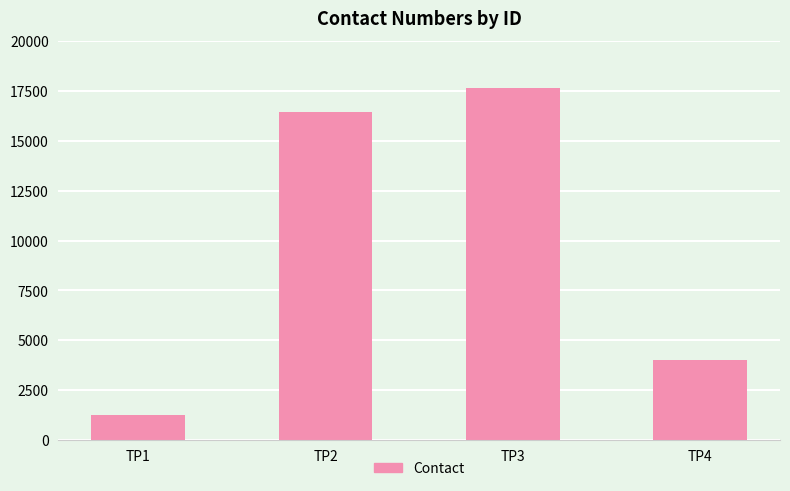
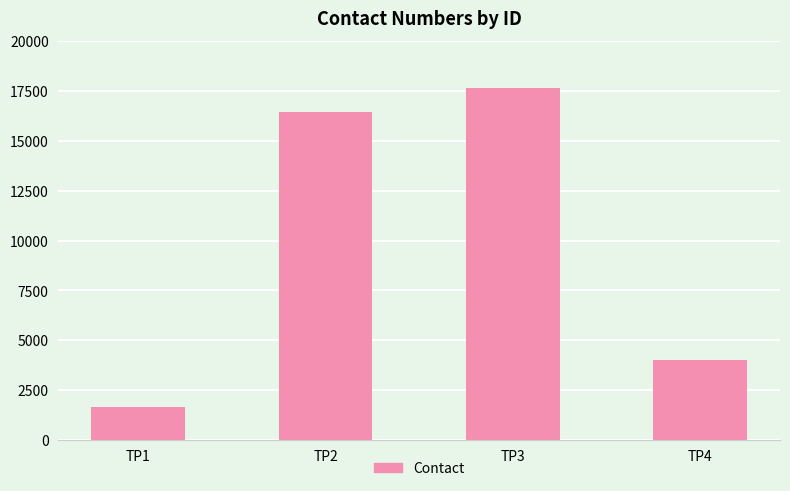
  {
-   "TP1": 1200,
+   "TP1": 1700,
    "TP2": 16500,
    "TP3": 17700,
    "TP4": 4000
  }
